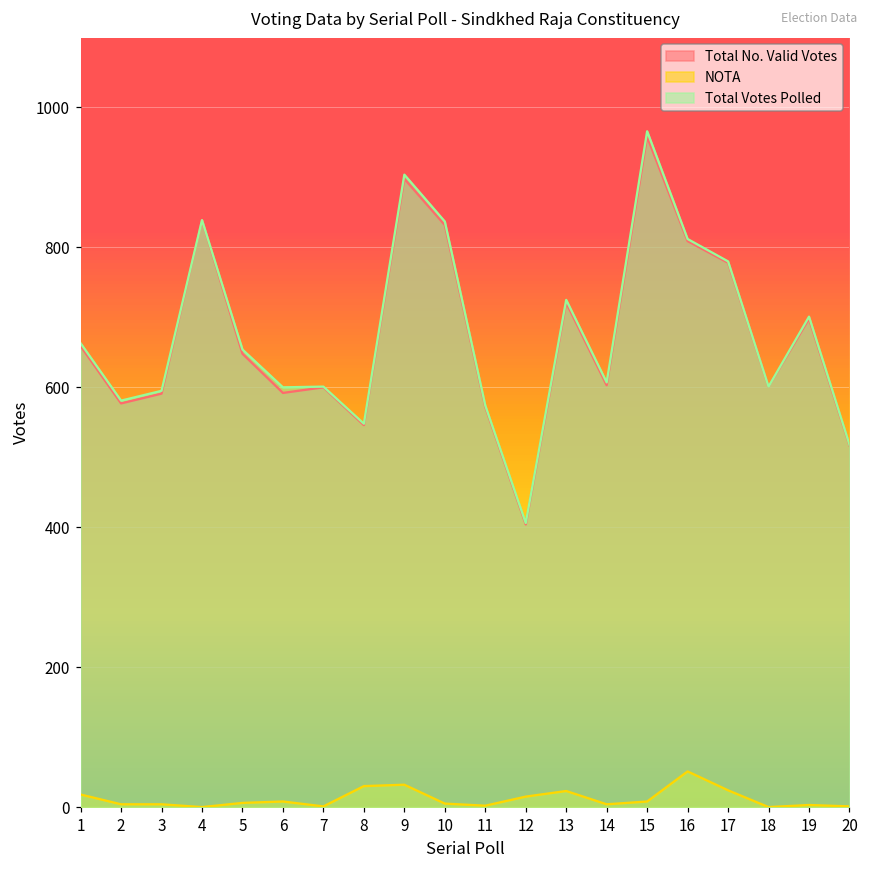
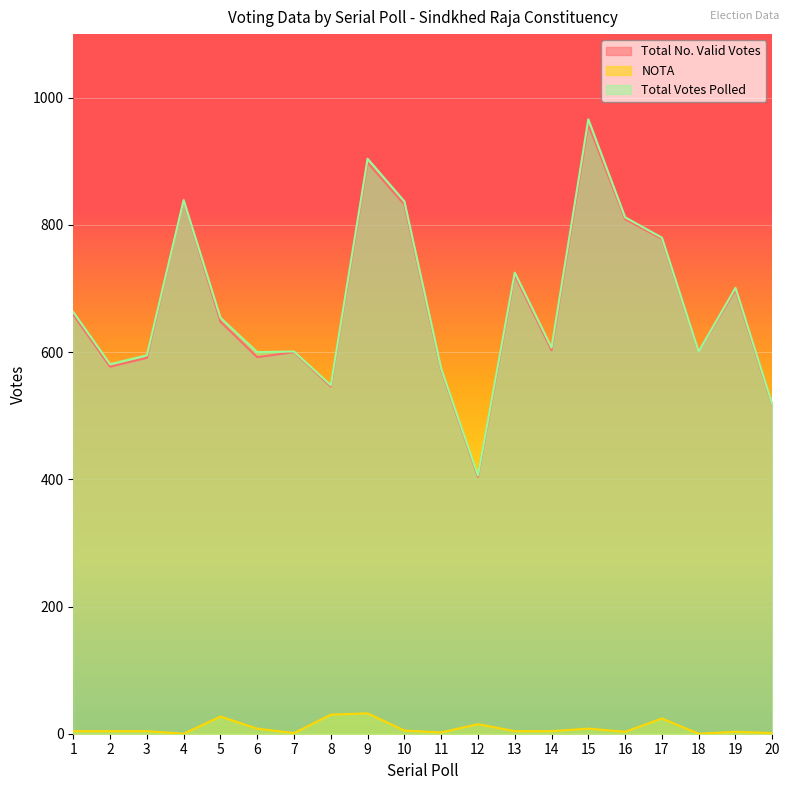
  {
    "Total No. Valid Votes": {
      "1": 660,
      "5": 650,
      "6": 590,
      "9": 900,
      "10": 830,
      "13": 720,
      "15": 960
    },
    "NOTA": {
-     "1": 20,
+     "1": 0,
      "2": 0,
      "3": 0,
      "4": 0,
-     "5": 10,
+     "5": 30,
      "6": 10,
      "7": 0,
      "8": 30,
      "9": 30,
      "10": 10,
      "11": 0,
      "12": 20,
-     "13": 20,
+     "13": 0,
      "14": 0,
      "15": 10,
-     "16": 50,
+     "16": 0,
      "17": 20,
      "18": 0,
      "19": 0,
      "20": 0
    },
    "Total Votes Polled": {
      "1": 660,
      "5": 650,
      "6": 600,
      "9": 900,
      "10": 840,
      "13": 730,
      "15": 970
    }
  }
